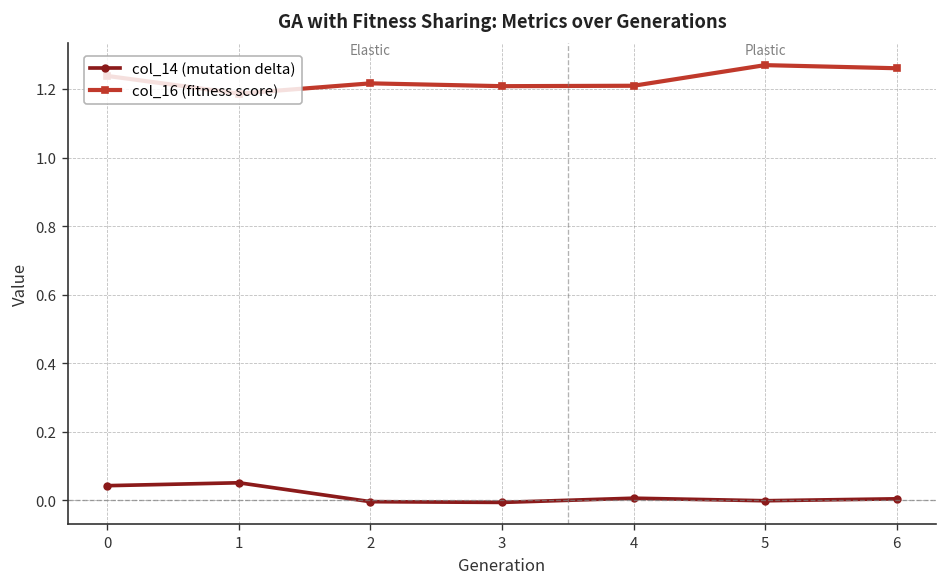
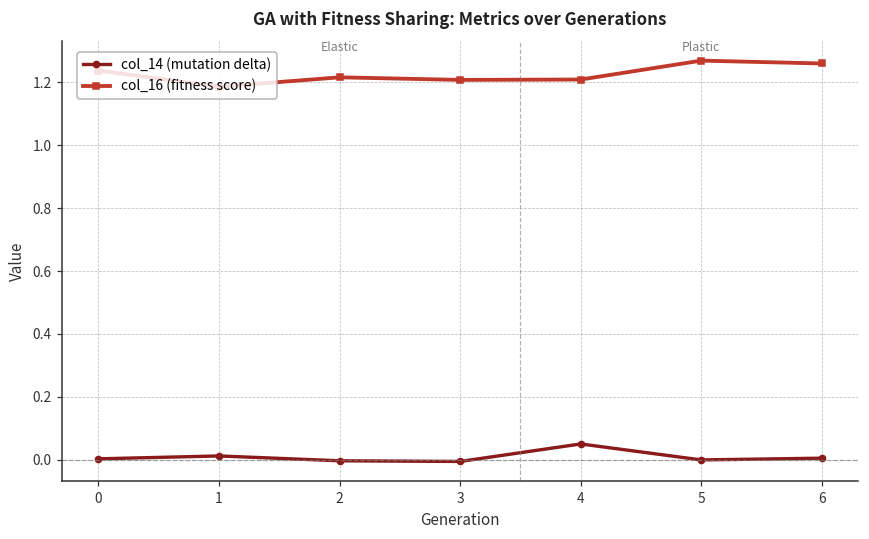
  {
    "col_14 (mutation delta)": {
-     "0": 0.04,
-     "1": 0.05,
+     "0": 0.00,
+     "1": 0.01,
      "2": 0.00,
      "3": -0.01,
-     "4": 0.01,
+     "4": 0.05,
      "5": 0.00,
      "6": 0.00
    },
    "col_16 (fitness score)": {
      "2": 1.22,
      "3": 1.21,
      "4": 1.21,
      "5": 1.27,
      "6": 1.26
    }
  }
